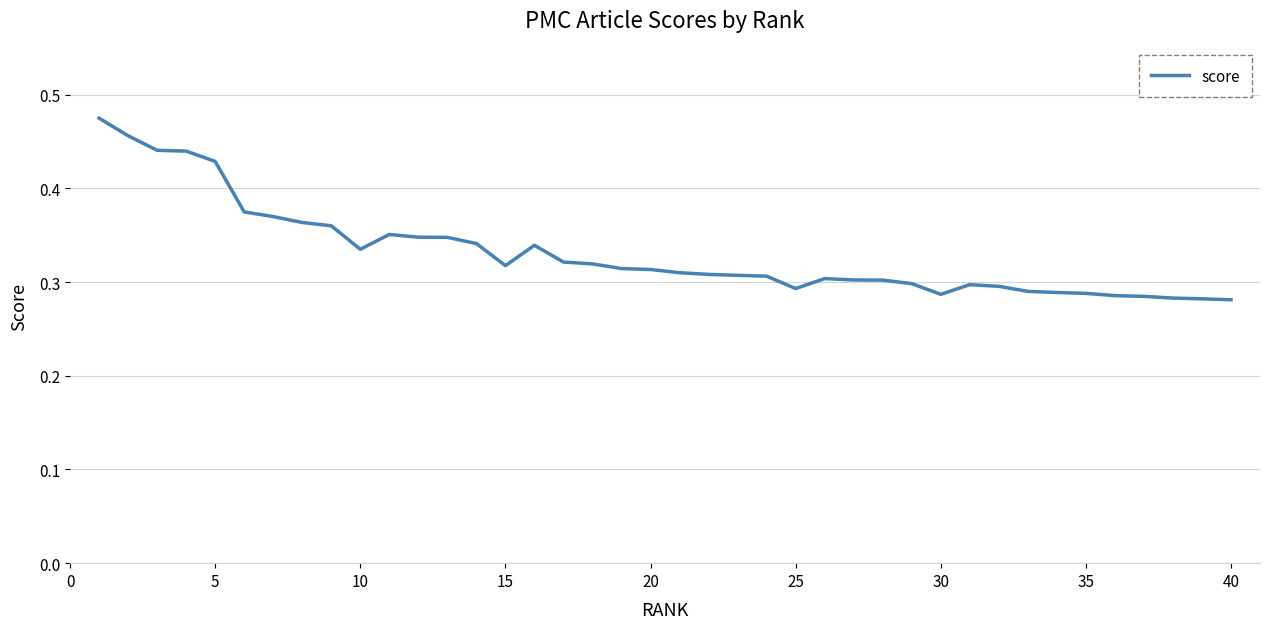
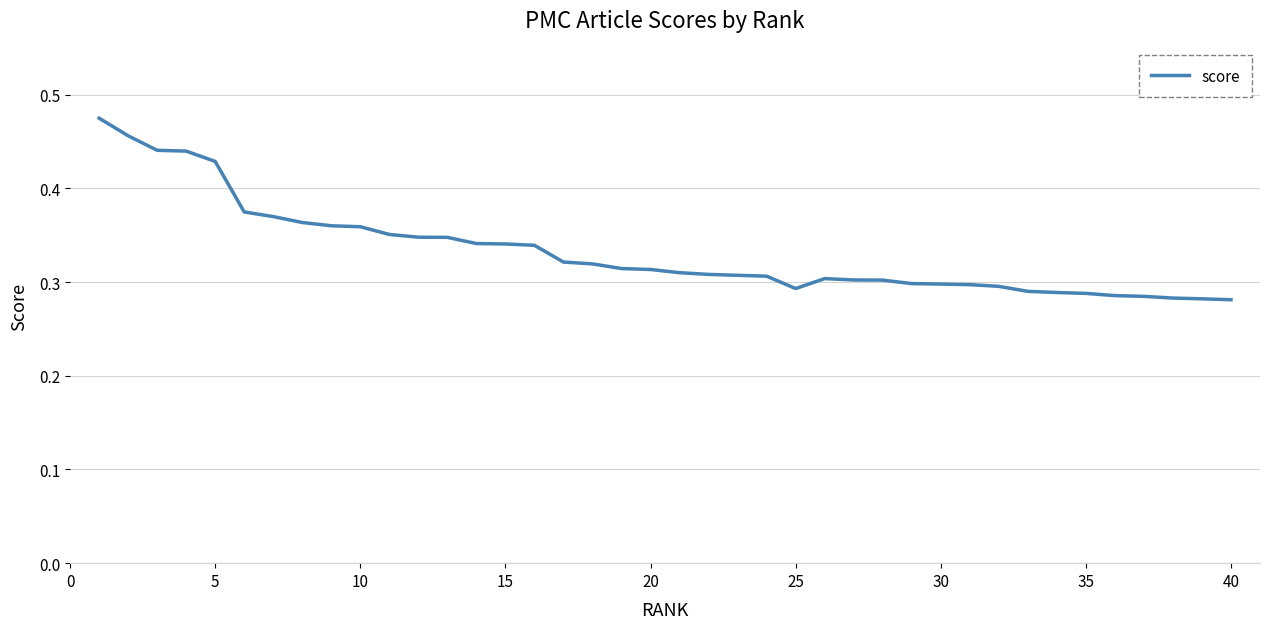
  {
    "5": 0.43,
-   "10": 0.34,
-   "15": 0.32,
+   "10": 0.36,
+   "15": 0.34,
    "20": 0.31,
    "25": 0.29,
-   "30": 0.29,
+   "30": 0.30,
    "35": 0.29,
    "40": 0.28
  }
